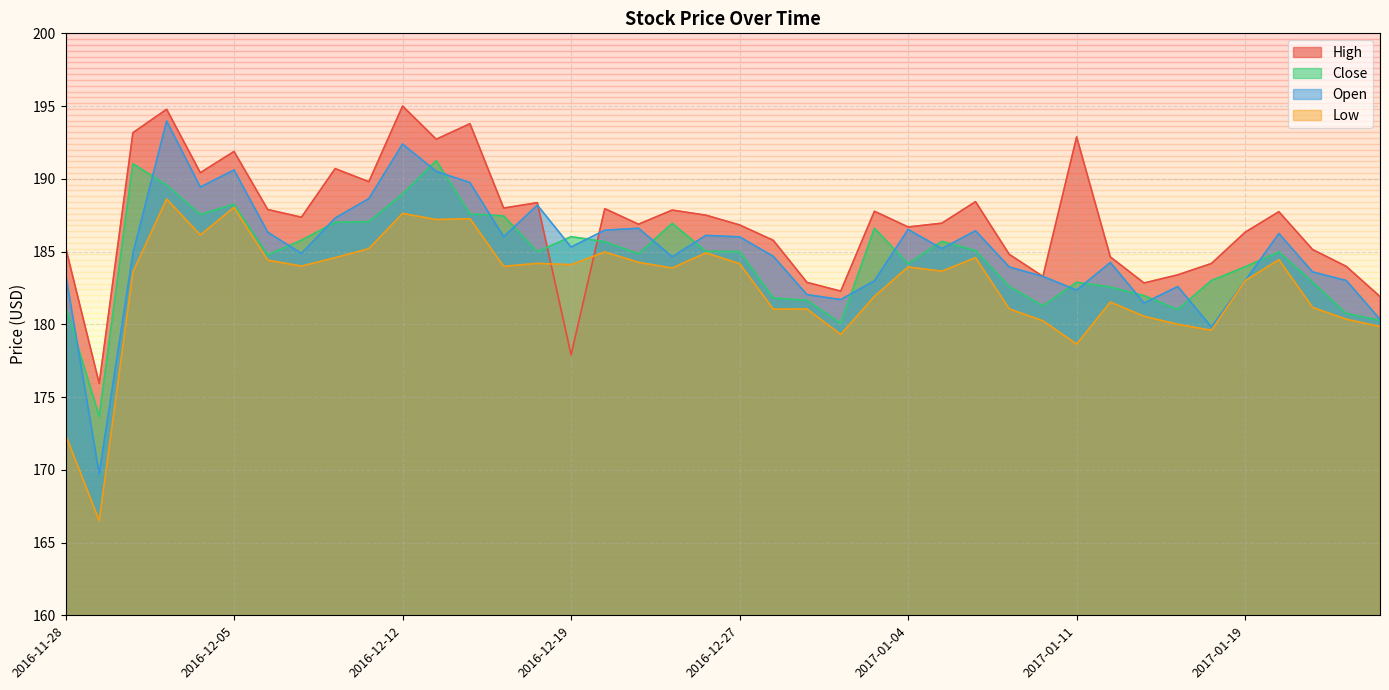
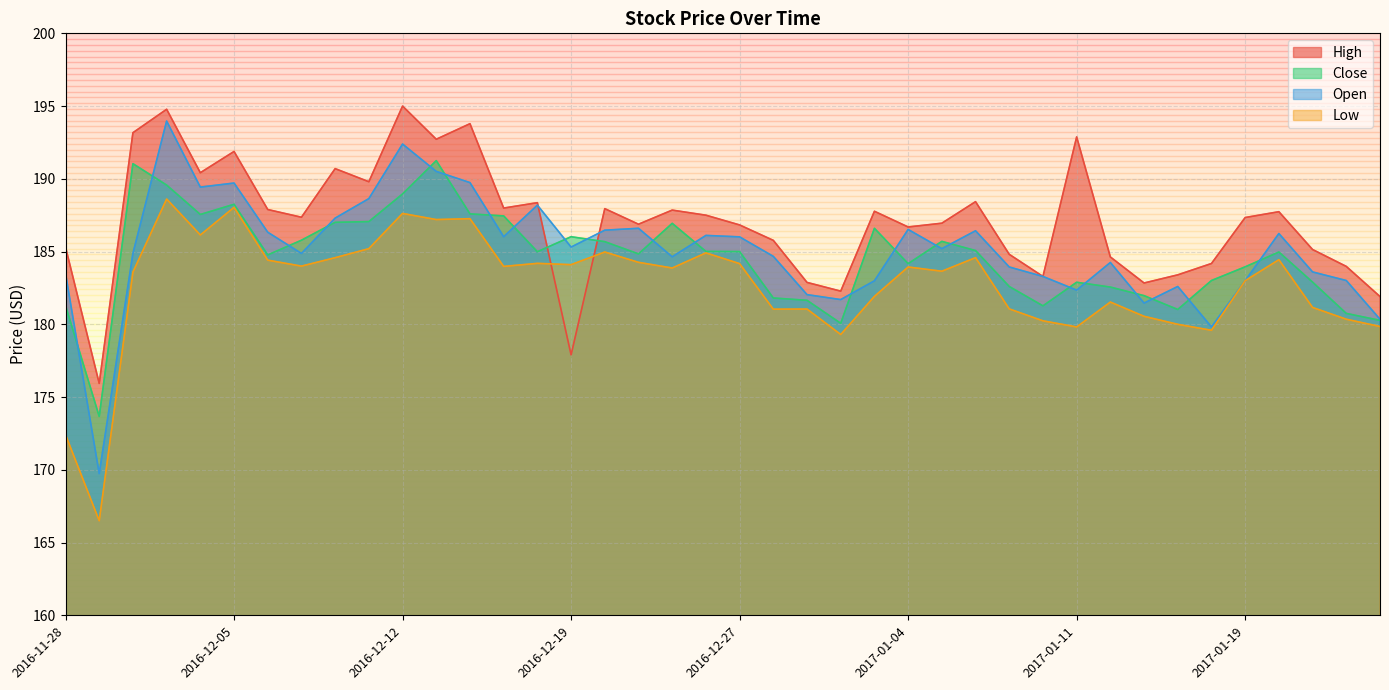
  {
    "High": {
      "2016-11-28": 185.3,
      "2016-12-05": 191.9,
      "2016-12-12": 195.0,
      "2016-12-19": 177.9,
      "2016-12-27": 186.8,
      "2017-01-11": 192.9,
-     "2017-01-19": 186.3
+     "2017-01-19": 187.3
    },
    "Close": {
      "2016-11-28": 181.3,
      "2016-12-05": 188.3,
      "2016-12-12": 189.0,
      "2016-12-19": 186.0,
      "2016-12-27": 185.0,
      "2017-01-04": 184.2,
      "2017-01-11": 182.9,
      "2017-01-19": 184.0
    },
    "Open": {
      "2016-11-28": 183.5,
-     "2016-12-05": 190.6,
+     "2016-12-05": 189.7,
      "2016-12-12": 192.4,
      "2016-12-19": 185.3,
      "2016-12-27": 186.0,
      "2017-01-11": 182.4
    },
    "Low": {
      "2016-11-28": 172.4,
      "2016-12-05": 188.0,
      "2016-12-12": 187.6,
      "2016-12-19": 184.1,
      "2016-12-27": 184.2,
      "2017-01-04": 183.9,
-     "2017-01-11": 178.6
+     "2017-01-11": 179.8
    }
  }
